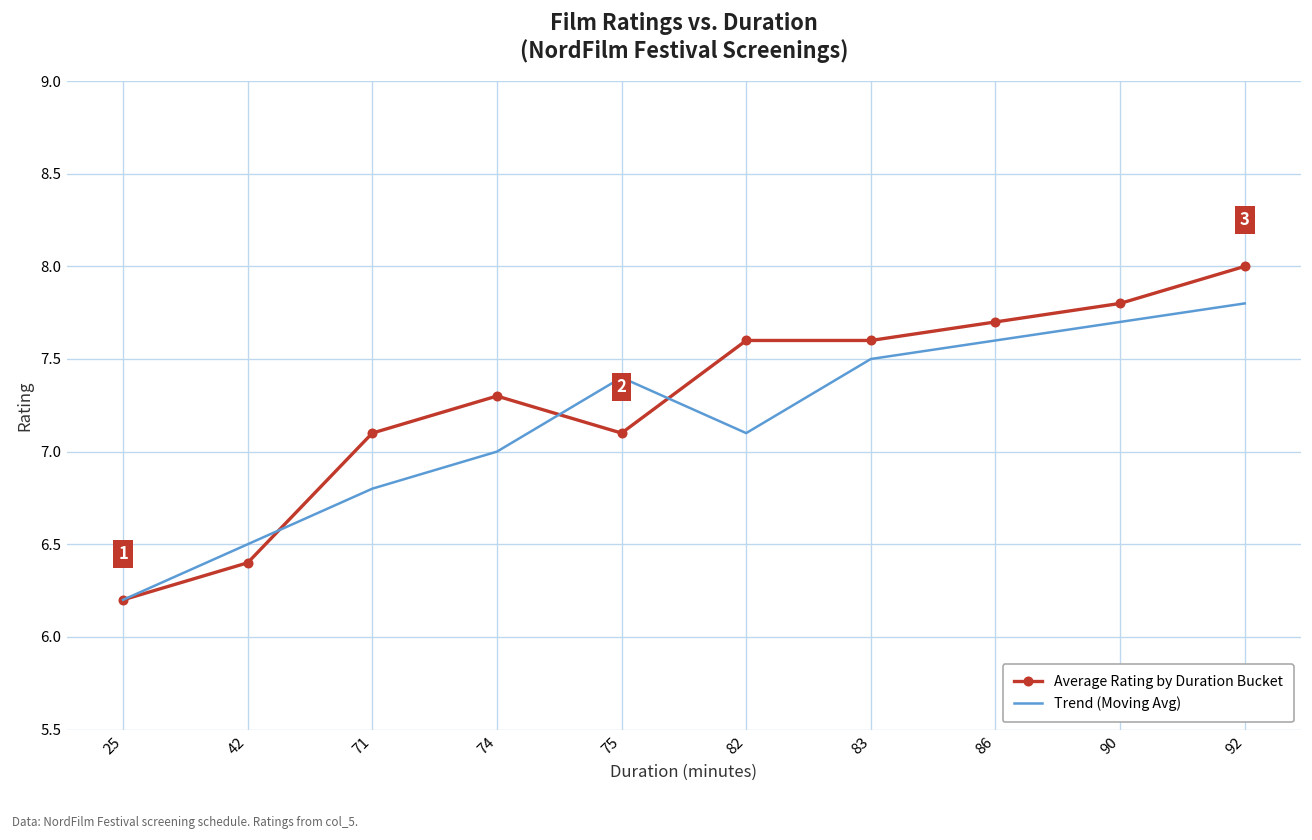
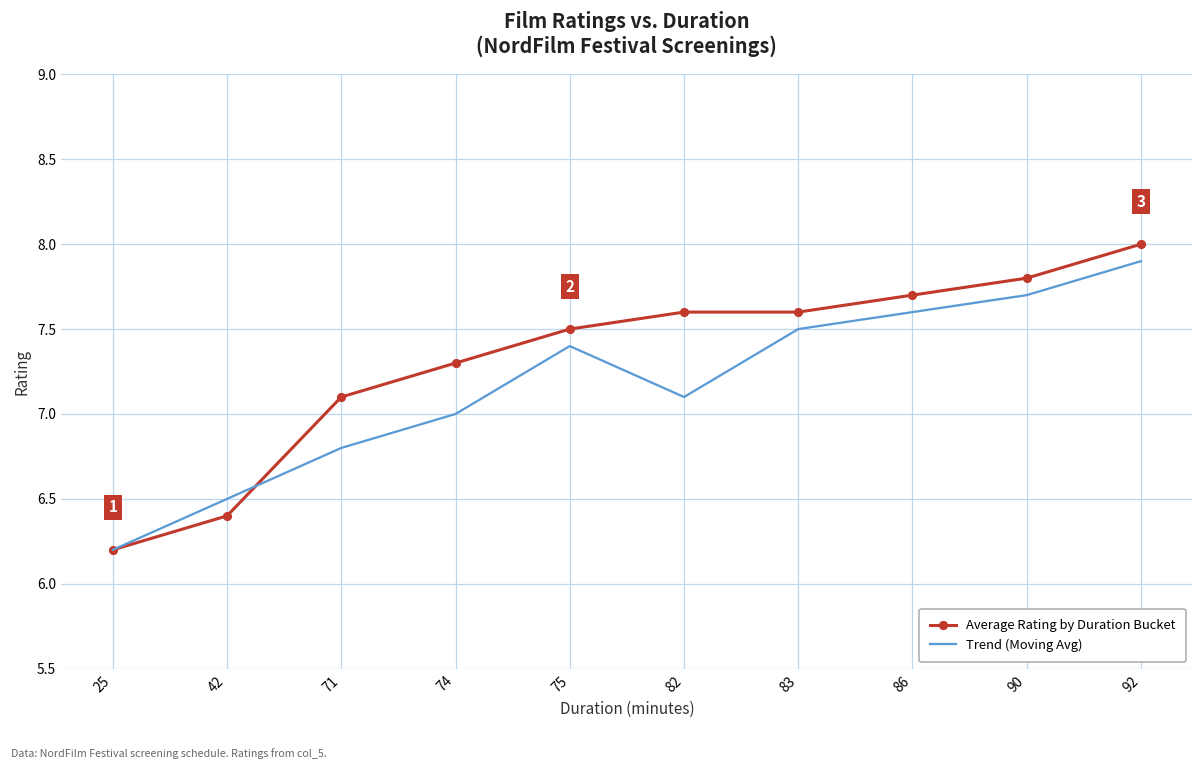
  {
    "Average Rating by Duration Bucket": {
      "42": 6.4,
      "71": 7.1,
      "74": 7.3,
-     "75": 7.1,
+     "75": 7.5,
      "82": 7.6,
      "83": 7.6,
      "86": 7.7,
      "90": 7.8,
      "92": 8.0
    },
    "Trend (Moving Avg)": {
      "42": 6.5,
      "71": 6.8,
      "74": 7.0,
      "82": 7.1,
      "83": 7.5,
      "86": 7.6,
      "90": 7.7,
-     "92": 7.8
+     "92": 7.9
    }
  }
